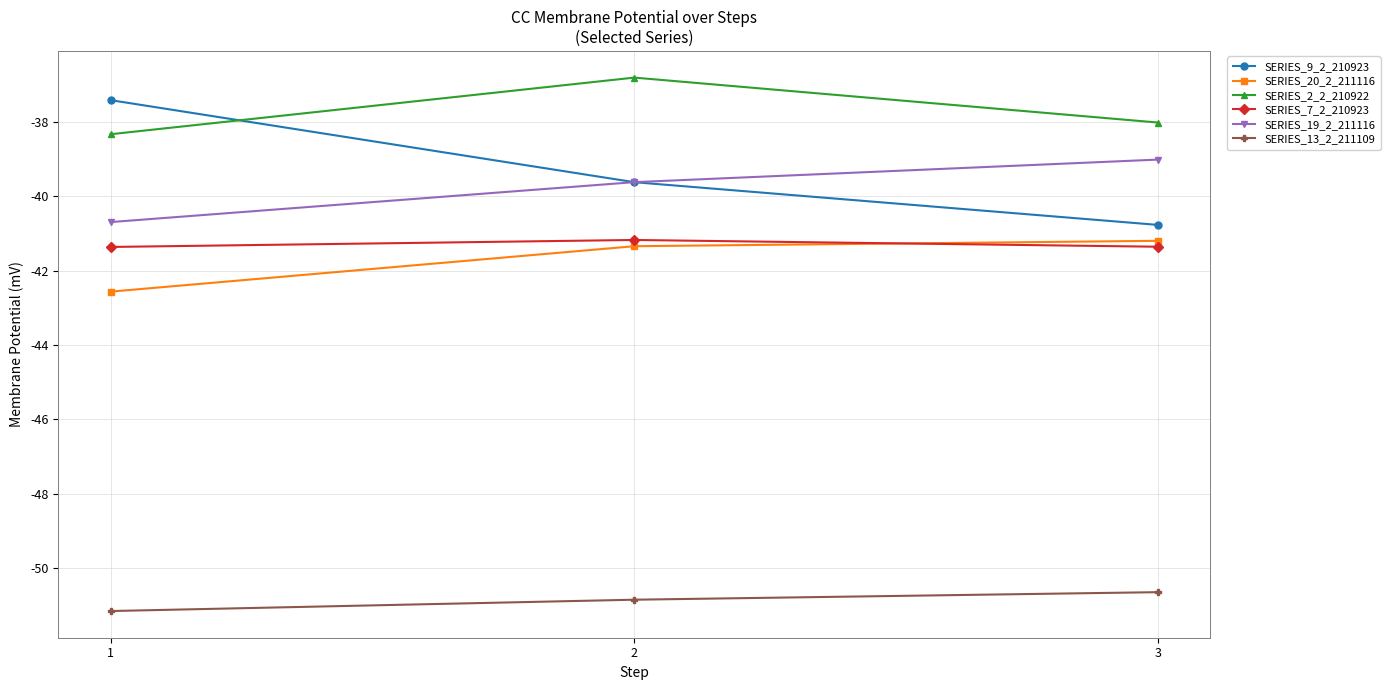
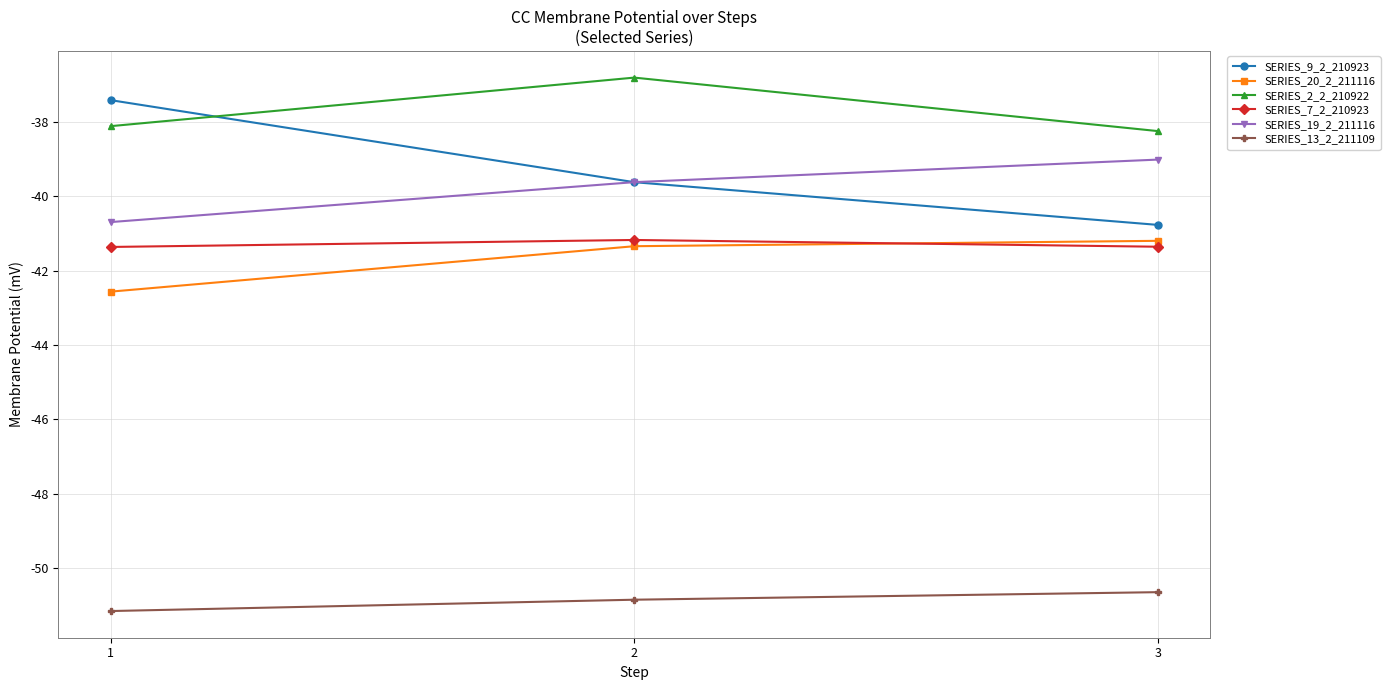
  {
    "SERIES_9_2_210923": {
      "1": -37.4,
      "3": -40.8
    },
    "SERIES_20_2_211116": {
      "1": -42.6,
      "2": -41.3,
      "3": -41.2
    },
    "SERIES_2_2_210922": {
-     "1": -38.3,
+     "1": -38.1,
      "2": -36.8,
-     "3": -38.0
+     "3": -38.3
    },
    "SERIES_7_2_210923": {
      "1": -41.4,
      "2": -41.2,
      "3": -41.4
    },
    "SERIES_19_2_211116": {
      "1": -40.7,
      "3": -39.0
    },
    "SERIES_13_2_211109": {
      "1": -51.2,
      "2": -50.9,
      "3": -50.7
    }
  }
